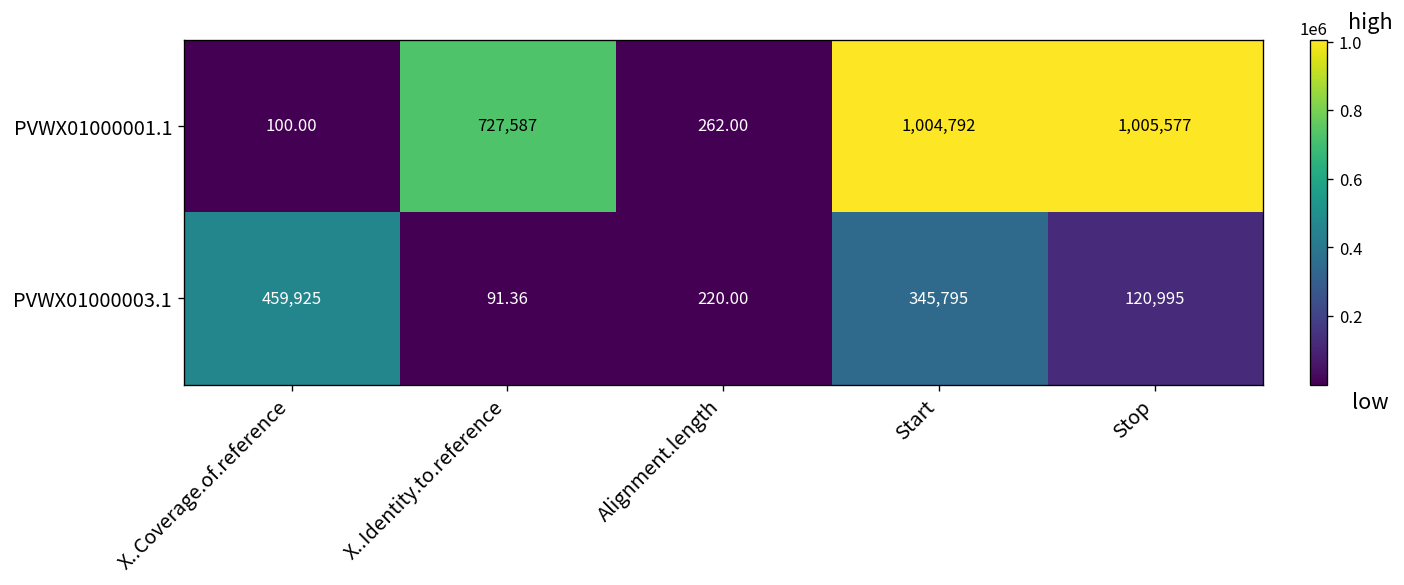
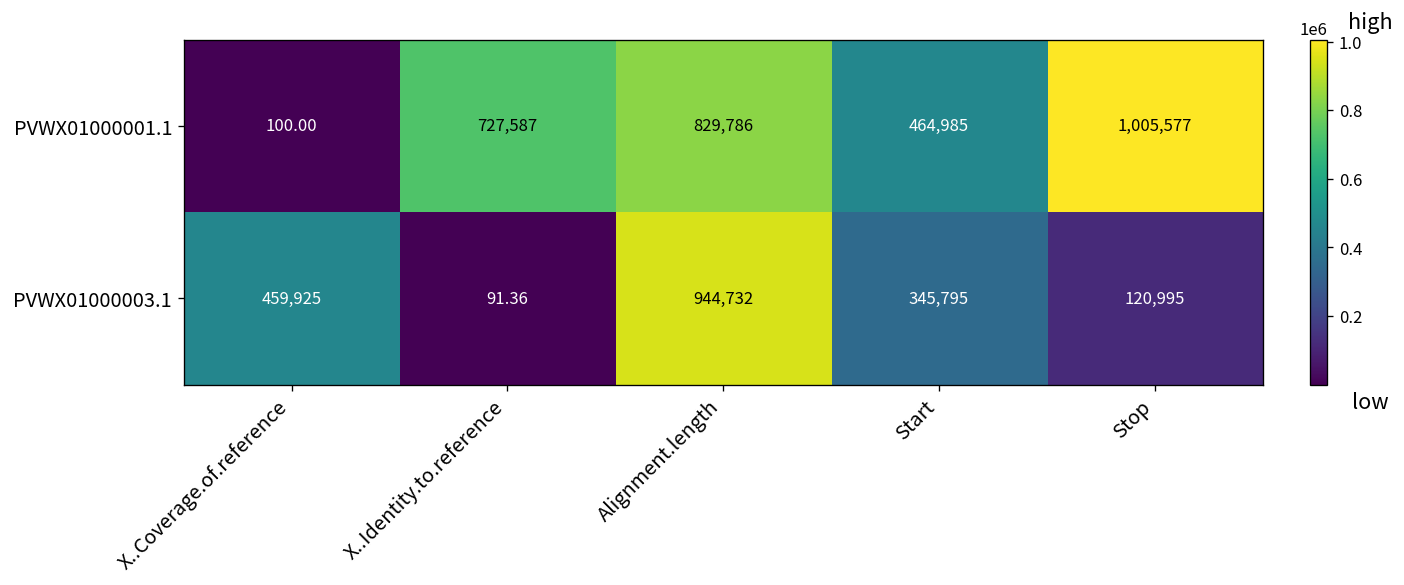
  {
    "PVWX01000001.1": {
      "X..Coverage.of.reference": "100.00",
      "X..Identity.to.reference": "727,587",
-     "Alignment.length": "262.00",
-     "Start": "1,004,792",
+     "Alignment.length": "829,786",
+     "Start": "464,985",
      "Stop": "1,005,577"
    },
    "PVWX01000003.1": {
      "X..Coverage.of.reference": "459,925",
      "X..Identity.to.reference": "91.36",
-     "Alignment.length": "220.00",
+     "Alignment.length": "944,732",
      "Start": "345,795",
      "Stop": "120,995"
    }
  }
